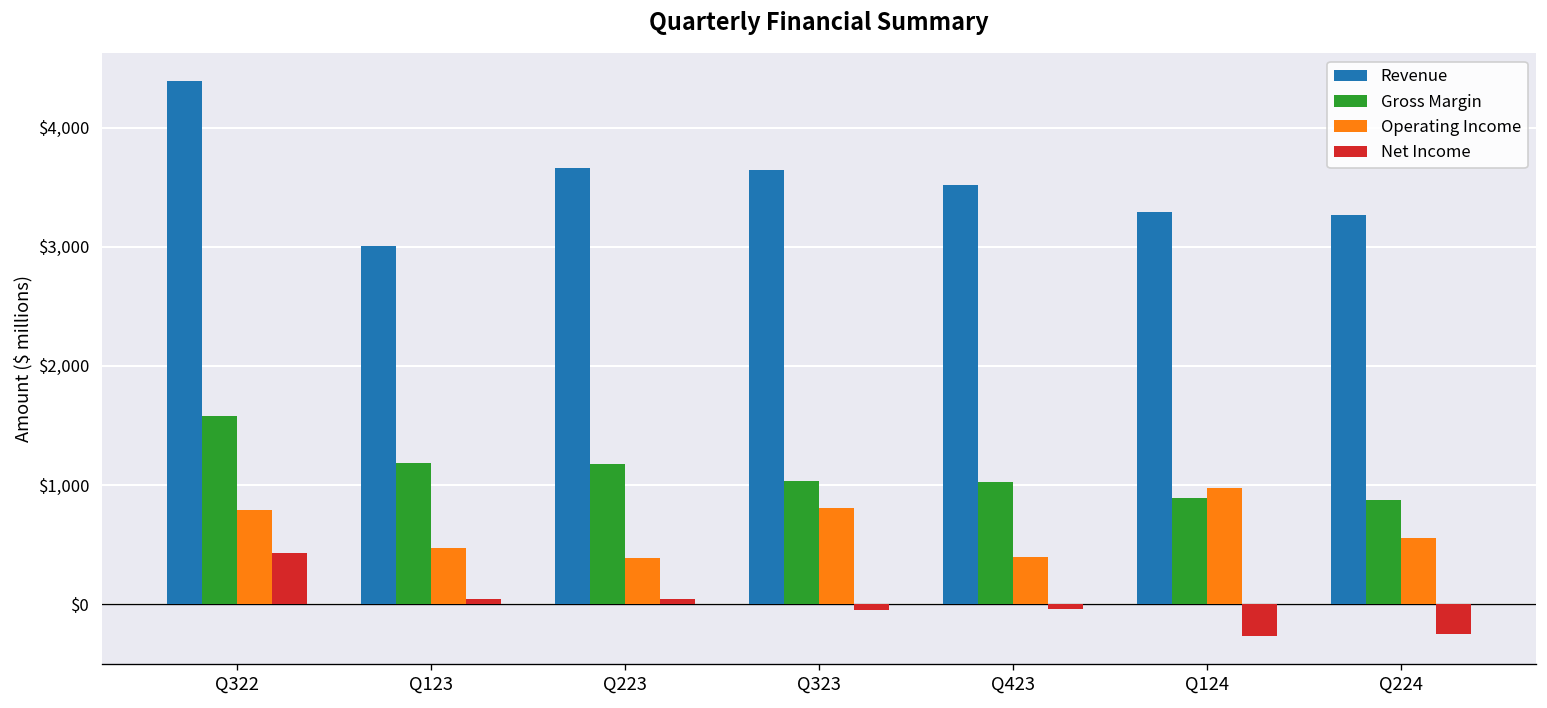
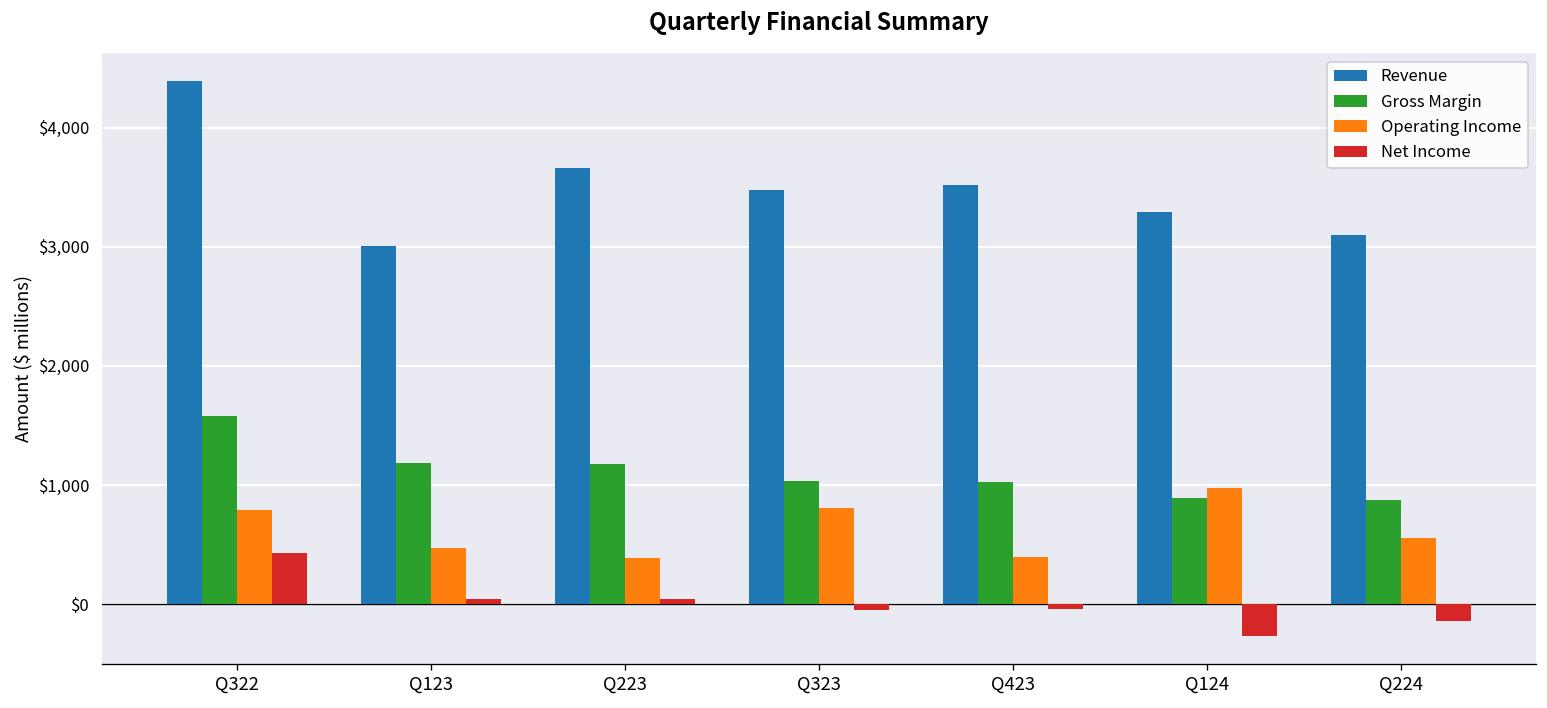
  {
    "Revenue": {
      "Q322": "$4,400",
      "Q123": "$3,000",
      "Q223": "$3,700",
-     "Q323": "$3,600",
+     "Q323": "$3,500",
      "Q423": "$3,500",
      "Q124": "$3,300",
-     "Q224": "$3,300"
+     "Q224": "$3,100"
    },
    "Gross Margin": {
      "Q322": "$1,600",
      "Q123": "$1,200",
      "Q223": "$1,200",
      "Q323": "$1,000",
      "Q423": "$1,000",
      "Q124": "$900",
      "Q224": "$900"
    },
    "Operating Income": {
      "Q322": "$800",
      "Q123": "$500",
      "Q223": "$400",
      "Q323": "$800",
      "Q423": "$400",
      "Q124": "$1,000",
      "Q224": "$600"
    },
    "Net Income": {
      "Q322": "$400",
      "Q123": "$0",
      "Q223": "$0",
      "Q323": "$-100",
      "Q423": "$0",
      "Q124": "$-300",
-     "Q224": "$-300"
+     "Q224": "$-100"
    }
  }
